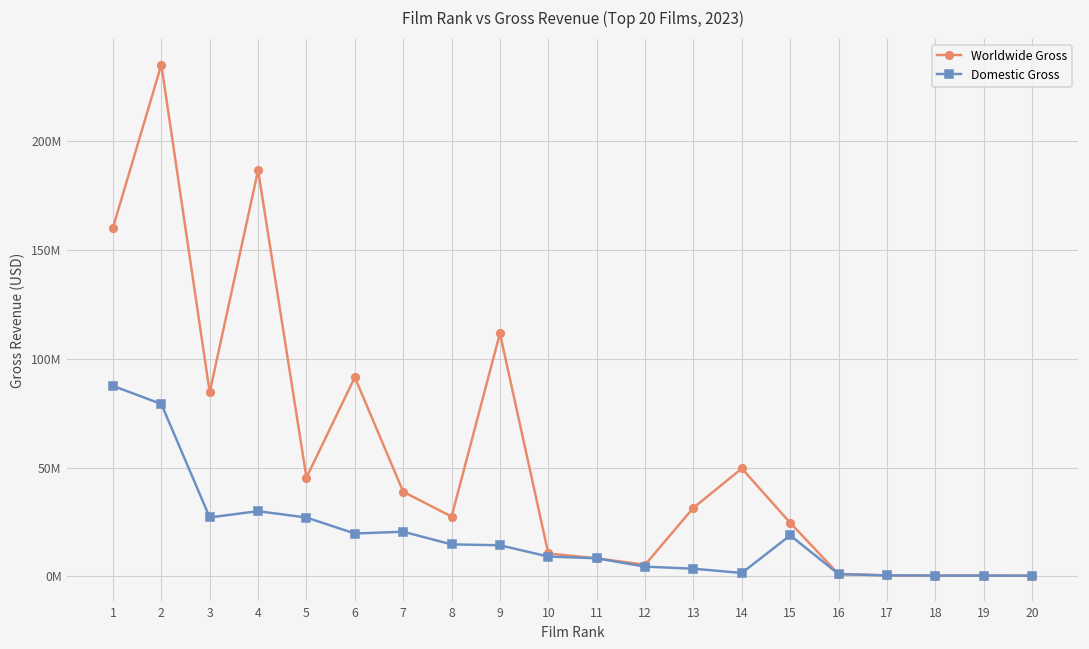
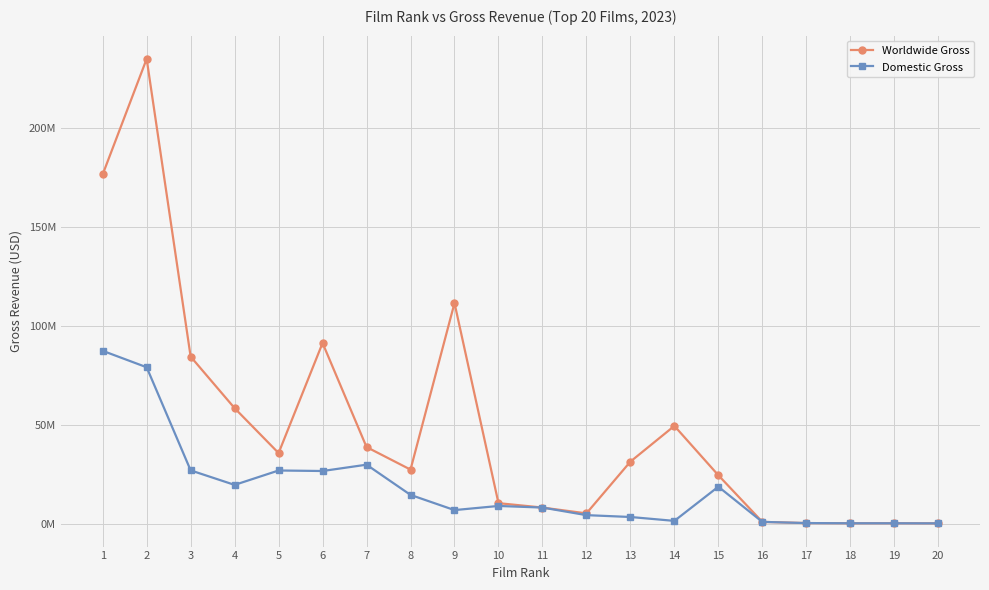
  {
    "Worldwide Gross": {
-     "1": 160000000,
+     "1": 177000000,
      "2": 235000000,
      "3": 85000000,
-     "4": 187000000,
-     "5": 45000000,
+     "4": 59000000,
+     "5": 36000000,
      "6": 91000000,
      "7": 39000000,
      "8": 28000000,
      "9": 112000000,
      "10": 11000000,
      "13": 32000000,
      "14": 50000000,
      "15": 25000000
    },
    "Domestic Gross": {
      "1": 88000000,
      "2": 79000000,
      "3": 27000000,
-     "4": 30000000,
+     "4": 20000000,
      "5": 27000000,
-     "6": 20000000,
-     "7": 21000000,
+     "6": 27000000,
+     "7": 30000000,
      "8": 15000000,
-     "9": 14000000,
+     "9": 7000000,
      "10": 9000000,
      "13": 4000000,
      "14": 2000000,
      "15": 19000000
    }
  }
